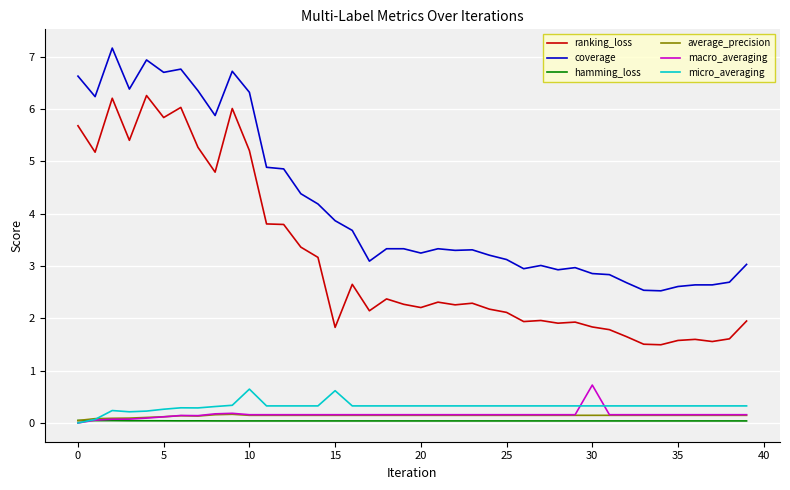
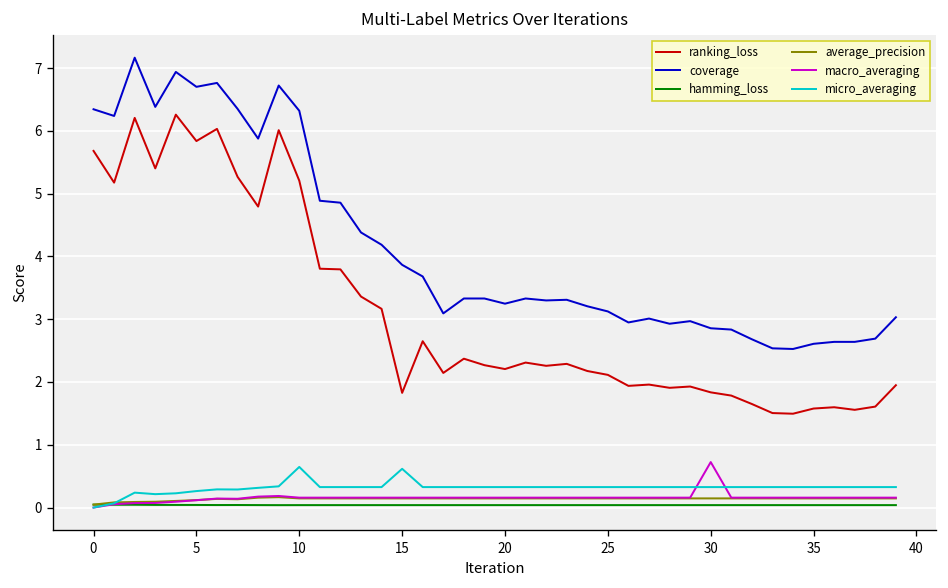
  {
    "ranking_loss": {
      "0": 5.7,
      "5": 5.8,
      "10": 5.2,
      "15": 1.8,
      "20": 2.2,
      "25": 2.1,
      "30": 1.8,
      "35": 1.6
    },
    "coverage": {
-     "0": 6.6,
+     "0": 6.3,
      "5": 6.7,
      "10": 6.3,
      "15": 3.9,
      "20": 3.2,
      "25": 3.1,
      "30": 2.9,
      "35": 2.6
    },
    "hamming_loss": {
      "5": 0.0,
      "10": 0.0,
      "15": 0.0,
      "20": 0.0,
      "25": 0.0,
      "30": 0.0,
      "35": 0.0
    },
    "average_precision": {
      "30": 0.1
    },
    "macro_averaging": {
      "30": 0.7
    },
    "micro_averaging": {
      "5": 0.3,
      "10": 0.6,
      "15": 0.6,
      "20": 0.3,
      "25": 0.3,
      "30": 0.3,
      "35": 0.3
    }
  }
